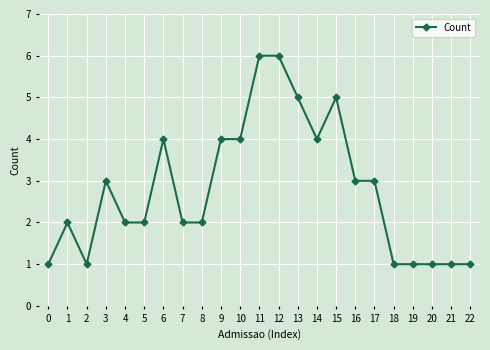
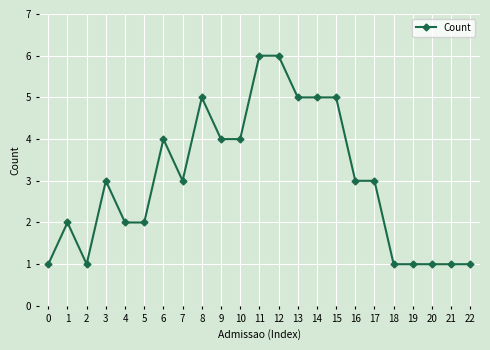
  {
    "0": 1,
    "1": 2,
    "2": 1,
    "3": 3,
    "4": 2,
    "5": 2,
    "6": 4,
-   "7": 2,
-   "8": 2,
+   "7": 3,
+   "8": 5,
    "9": 4,
    "10": 4,
    "11": 6,
    "12": 6,
    "13": 5,
-   "14": 4,
+   "14": 5,
    "15": 5,
    "16": 3,
    "17": 3,
    "18": 1,
    "19": 1,
    "20": 1,
    "21": 1,
    "22": 1
  }
